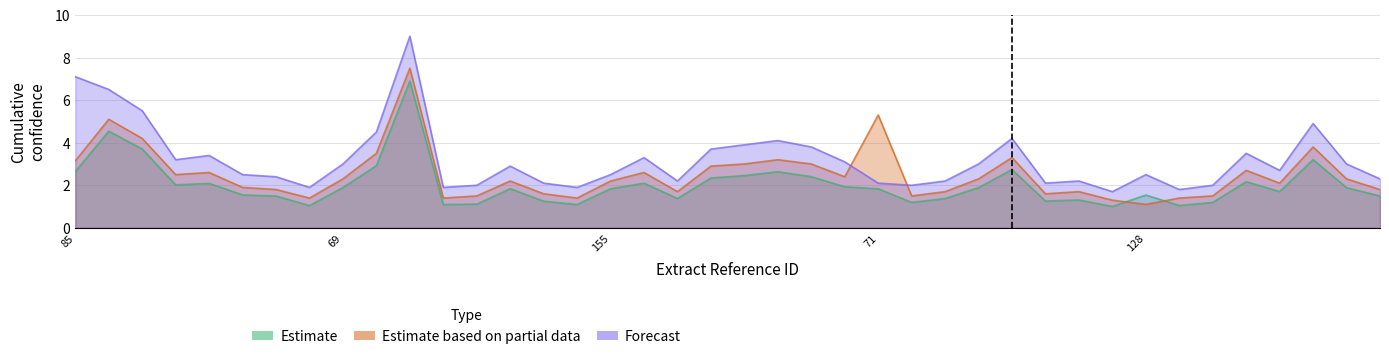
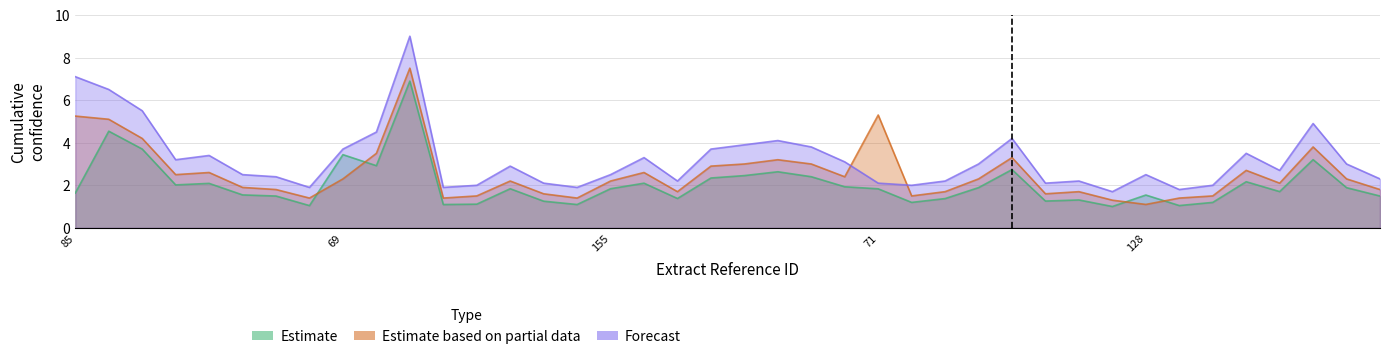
  {
    "Estimate": {
-     "85": 2.6,
-     "69": 1.9,
+     "85": 1.6,
+     "69": 3.4,
      "155": 1.8,
      "71": 1.8,
      "128": 1.5
    },
    "Estimate based on partial data": {
-     "85": 3.2,
+     "85": 5.3,
      "69": 2.3,
      "155": 2.2,
      "71": 5.3,
      "128": 1.1
    },
    "Forecast": {
      "85": 7.1,
-     "69": 3.0,
+     "69": 3.7,
      "155": 2.5,
      "71": 2.1,
      "128": 2.5
    }
  }
